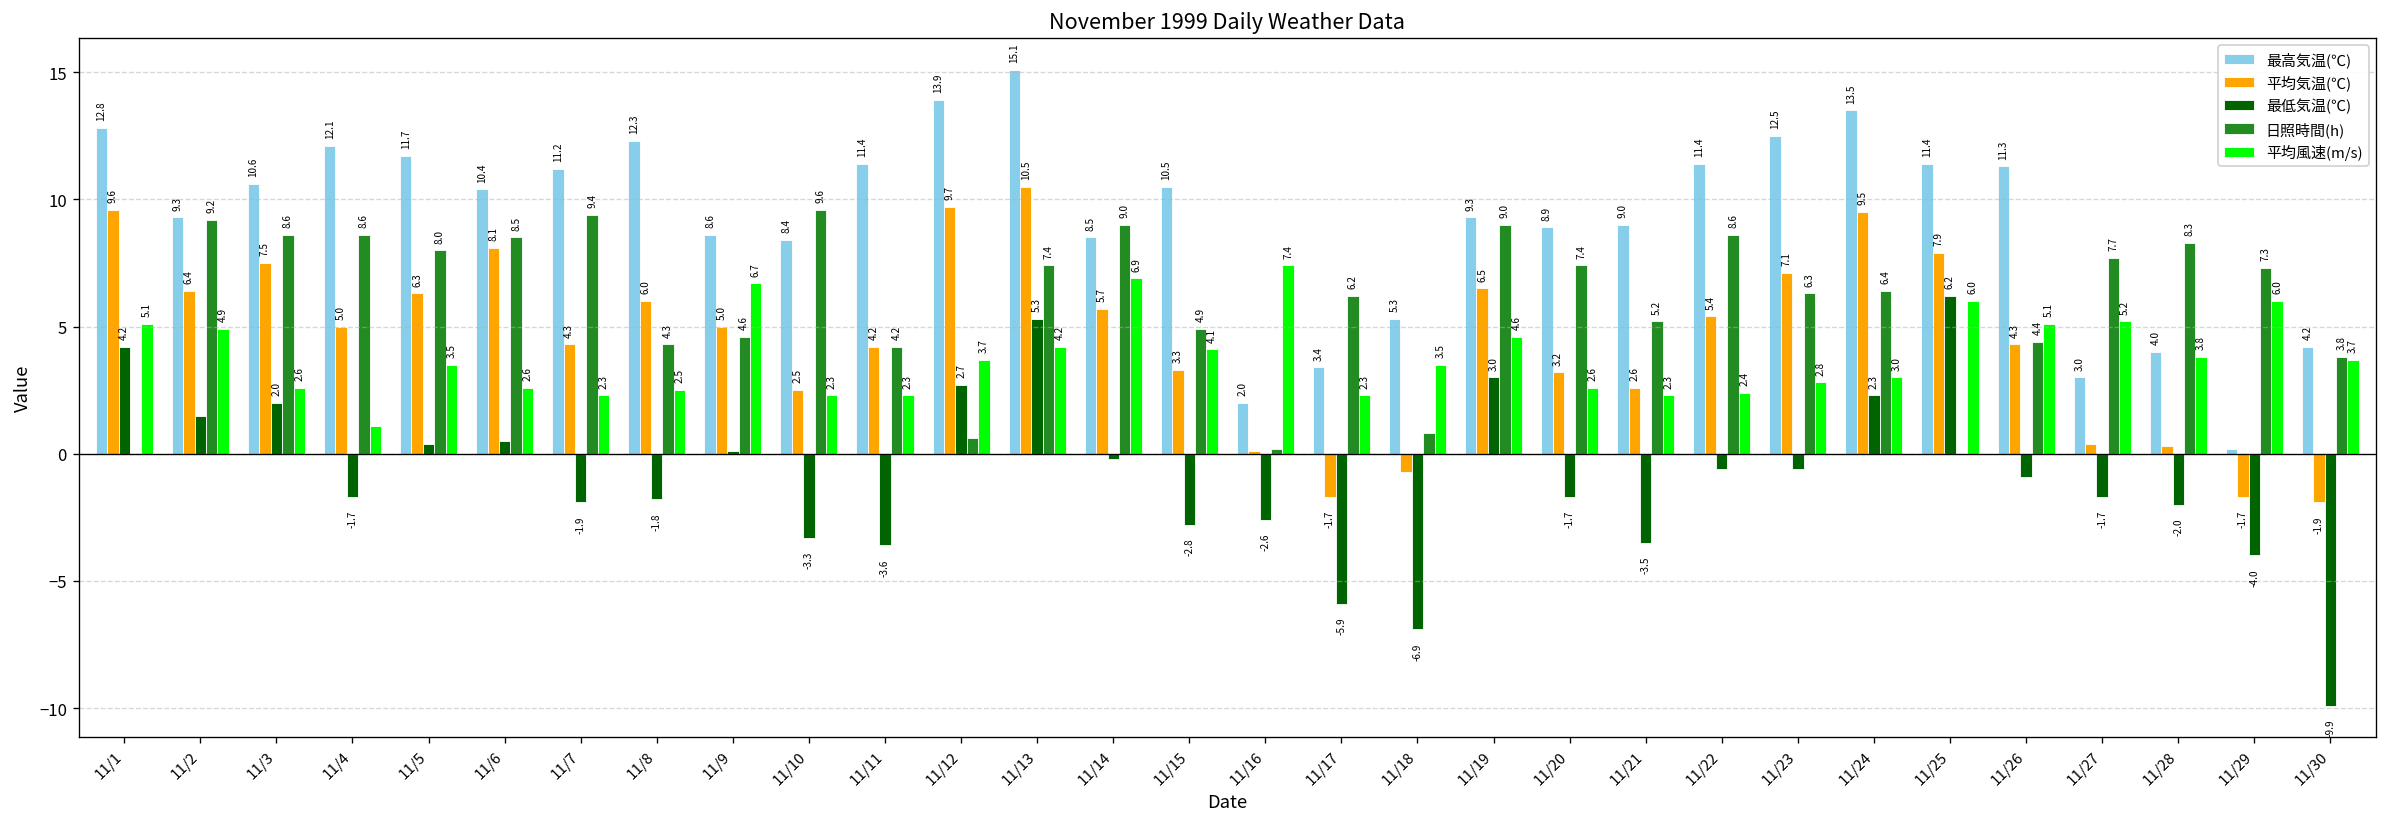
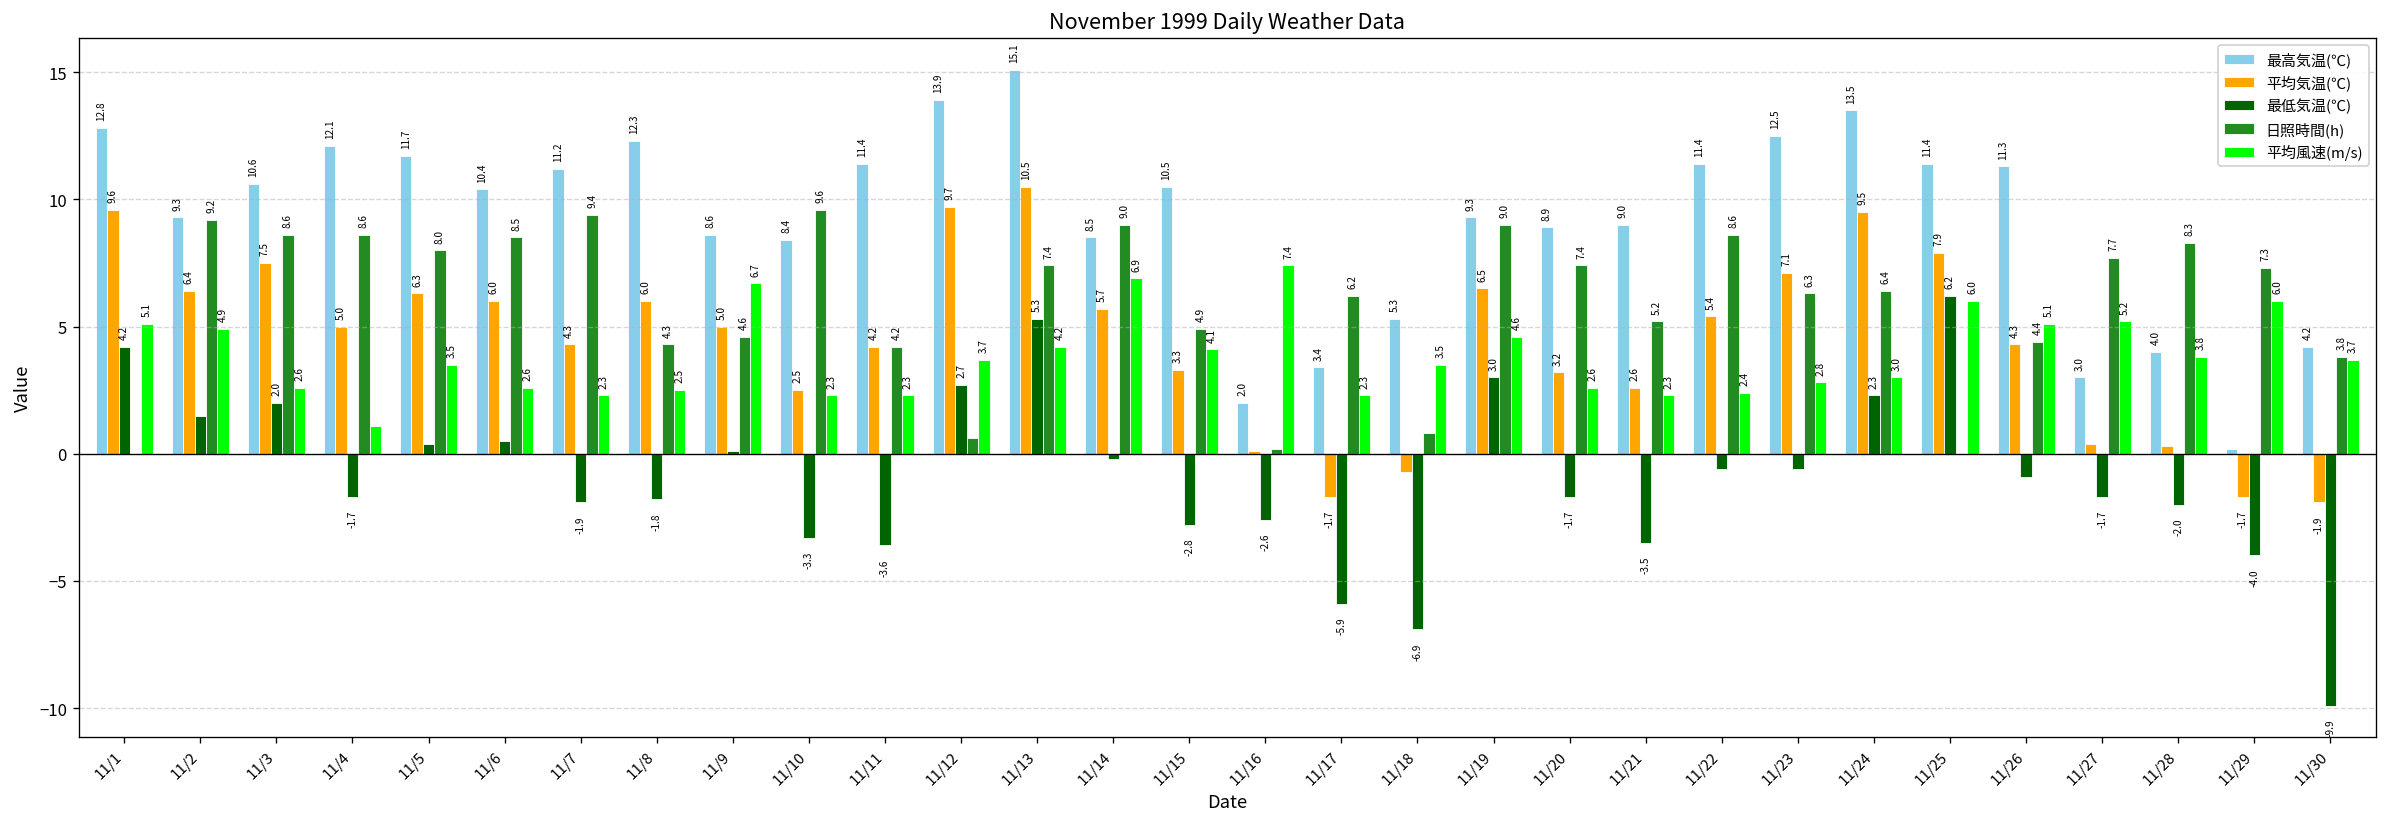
  {
    "最高気温(℃)": {
      "11/1": 12.8,
      "11/2": 9.3,
      "11/3": 10.6,
      "11/4": 12.1,
      "11/5": 11.7,
      "11/6": 10.4,
      "11/7": 11.2,
      "11/8": 12.3,
      "11/9": 8.6,
      "11/10": 8.4,
      "11/11": 11.4,
      "11/12": 13.9,
      "11/13": 15.1,
      "11/14": 8.5,
      "11/15": 10.5,
      "11/16": 2.0,
      "11/17": 3.4,
      "11/18": 5.3,
      "11/19": 9.3,
      "11/20": 8.9,
      "11/21": 9.0,
      "11/22": 11.4,
      "11/23": 12.5,
      "11/24": 13.5,
      "11/25": 11.4,
      "11/26": 11.3,
      "11/27": 3.0,
      "11/28": 4.0,
      "11/30": 4.2
    },
    "平均気温(℃)": {
      "11/1": 9.6,
      "11/2": 6.4,
      "11/3": 7.5,
      "11/4": 5.0,
      "11/5": 6.3,
-     "11/6": 8.1,
+     "11/6": 6.0,
      "11/7": 4.3,
      "11/8": 6.0,
      "11/9": 5.0,
      "11/10": 2.5,
      "11/11": 4.2,
      "11/12": 9.7,
      "11/13": 10.5,
      "11/14": 5.7,
      "11/15": 3.3,
      "11/17": -1.7,
      "11/19": 6.5,
      "11/20": 3.2,
      "11/21": 2.6,
      "11/22": 5.4,
      "11/23": 7.1,
      "11/24": 9.5,
      "11/25": 7.9,
      "11/26": 4.3,
      "11/29": -1.7,
      "11/30": -1.9
    },
    "最低気温(℃)": {
      "11/1": 4.2,
      "11/3": 2.0,
      "11/4": -1.7,
      "11/7": -1.9,
      "11/8": -1.8,
      "11/10": -3.3,
      "11/11": -3.6,
      "11/12": 2.7,
      "11/13": 5.3,
      "11/15": -2.8,
      "11/16": -2.6,
      "11/17": -5.9,
      "11/18": -6.9,
      "11/19": 3.0,
      "11/20": -1.7,
      "11/21": -3.5,
      "11/24": 2.3,
      "11/25": 6.2,
      "11/27": -1.7,
      "11/28": -2.0,
      "11/29": -4.0,
      "11/30": -9.9
    },
    "日照時間(h)": {
      "11/2": 9.2,
      "11/3": 8.6,
      "11/4": 8.6,
      "11/5": 8.0,
      "11/6": 8.5,
      "11/7": 9.4,
      "11/8": 4.3,
      "11/9": 4.6,
      "11/10": 9.6,
      "11/11": 4.2,
      "11/13": 7.4,
      "11/14": 9.0,
      "11/15": 4.9,
      "11/17": 6.2,
      "11/19": 9.0,
      "11/20": 7.4,
      "11/21": 5.2,
      "11/22": 8.6,
      "11/23": 6.3,
      "11/24": 6.4,
      "11/26": 4.4,
      "11/27": 7.7,
      "11/28": 8.3,
      "11/29": 7.3,
      "11/30": 3.8
    },
    "平均風速(m/s)": {
      "11/1": 5.1,
      "11/2": 4.9,
      "11/3": 2.6,
      "11/5": 3.5,
      "11/6": 2.6,
      "11/7": 2.3,
      "11/8": 2.5,
      "11/9": 6.7,
      "11/10": 2.3,
      "11/11": 2.3,
      "11/12": 3.7,
      "11/13": 4.2,
      "11/14": 6.9,
      "11/15": 4.1,
      "11/16": 7.4,
      "11/17": 2.3,
      "11/18": 3.5,
      "11/19": 4.6,
      "11/20": 2.6,
      "11/21": 2.3,
      "11/22": 2.4,
      "11/23": 2.8,
      "11/24": 3.0,
      "11/25": 6.0,
      "11/26": 5.1,
      "11/27": 5.2,
      "11/28": 3.8,
      "11/29": 6.0,
      "11/30": 3.7
    }
  }
